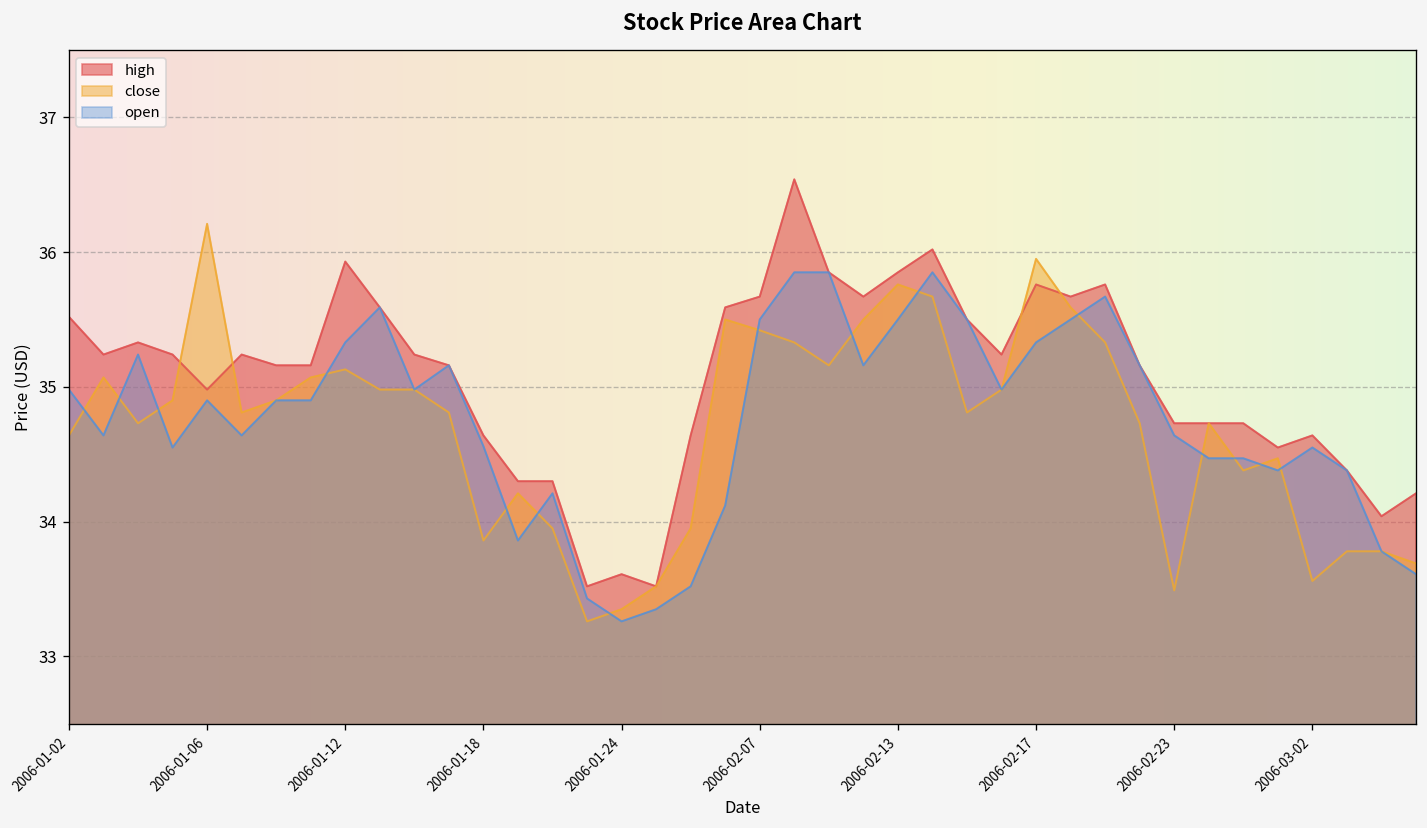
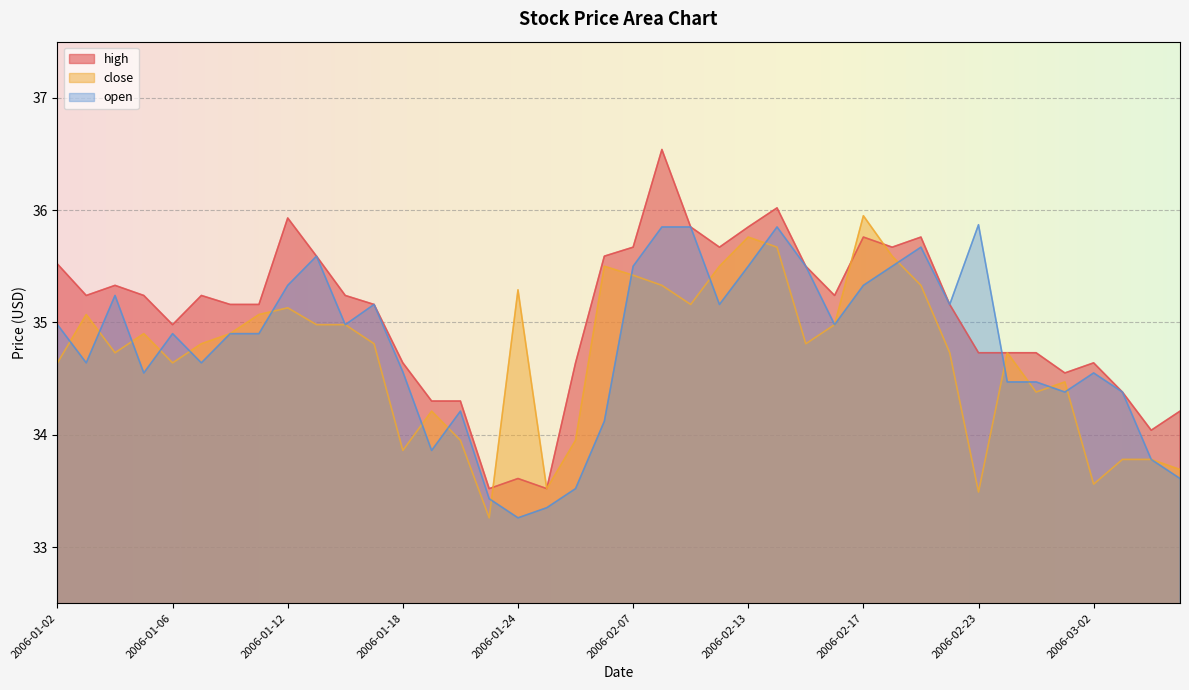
  {
    "high": {
      "2006-01-02": 35.52,
      "2006-01-06": 34.98,
      "2006-01-12": 35.93,
      "2006-01-18": 34.64,
      "2006-01-24": 33.61,
      "2006-02-07": 35.67,
      "2006-02-13": 35.85,
      "2006-02-17": 35.76,
      "2006-02-23": 34.73,
      "2006-03-02": 34.64
    },
    "close": {
      "2006-01-02": 34.64,
-     "2006-01-06": 36.21,
+     "2006-01-06": 34.64,
      "2006-01-12": 35.13,
      "2006-01-18": 33.86,
-     "2006-01-24": 33.35,
+     "2006-01-24": 35.29,
      "2006-02-07": 35.42,
      "2006-02-13": 35.76,
      "2006-02-17": 35.95,
      "2006-02-23": 33.49,
      "2006-03-02": 33.56
    },
    "open": {
      "2006-01-02": 34.98,
      "2006-01-06": 34.90,
      "2006-01-12": 35.33,
      "2006-01-18": 34.56,
      "2006-01-24": 33.26,
      "2006-02-07": 35.50,
      "2006-02-13": 35.50,
      "2006-02-17": 35.33,
-     "2006-02-23": 34.64,
+     "2006-02-23": 35.87,
      "2006-03-02": 34.55
    }
  }
